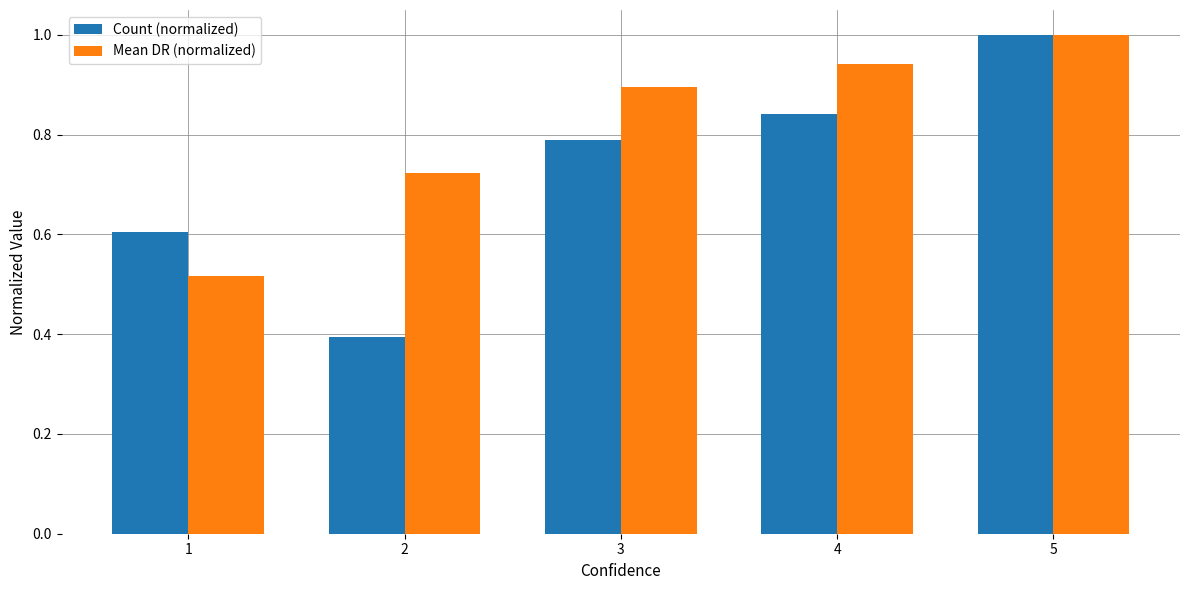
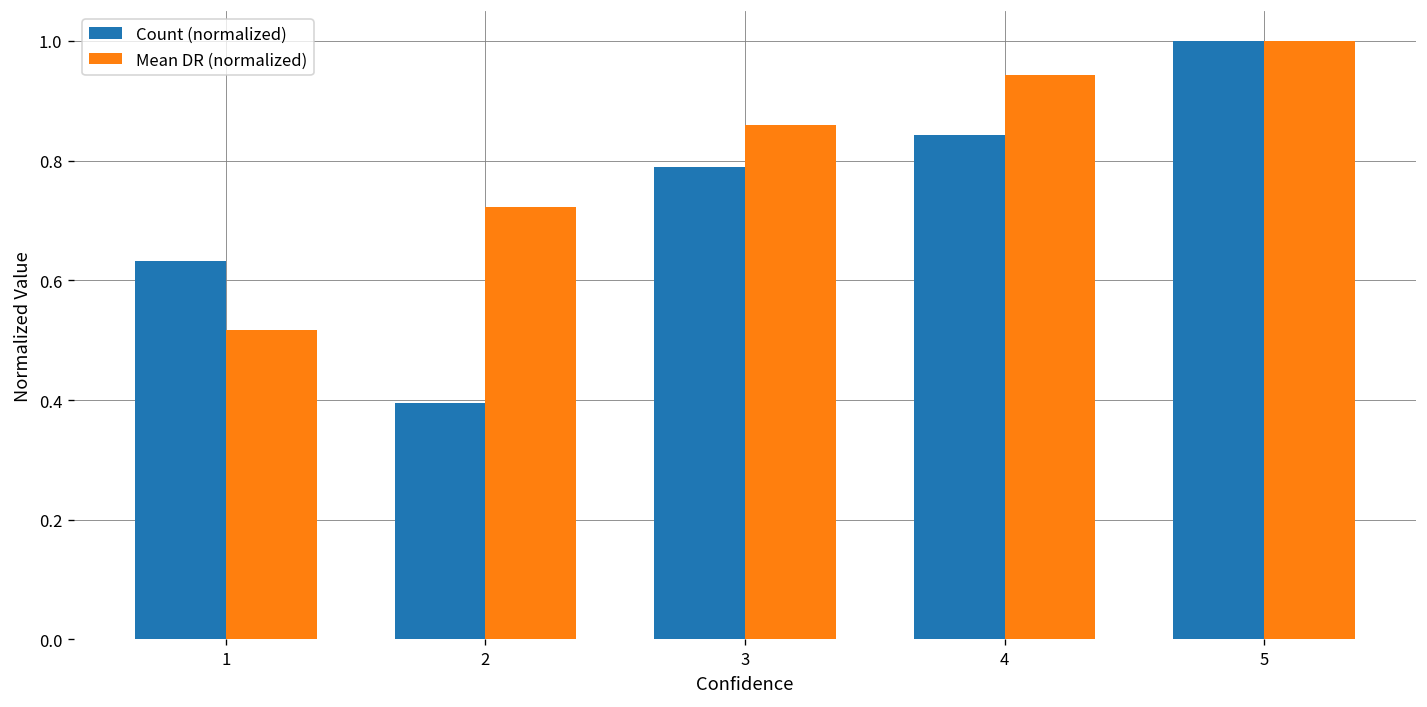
  {
    "Count (normalized)": {
-     "1": 0.61,
+     "1": 0.63,
      "2": 0.39,
      "3": 0.79,
      "4": 0.84,
      "5": 1.00
    },
    "Mean DR (normalized)": {
      "1": 0.52,
      "2": 0.72,
-     "3": 0.90,
+     "3": 0.86,
      "4": 0.94,
      "5": 1.00
    }
  }
